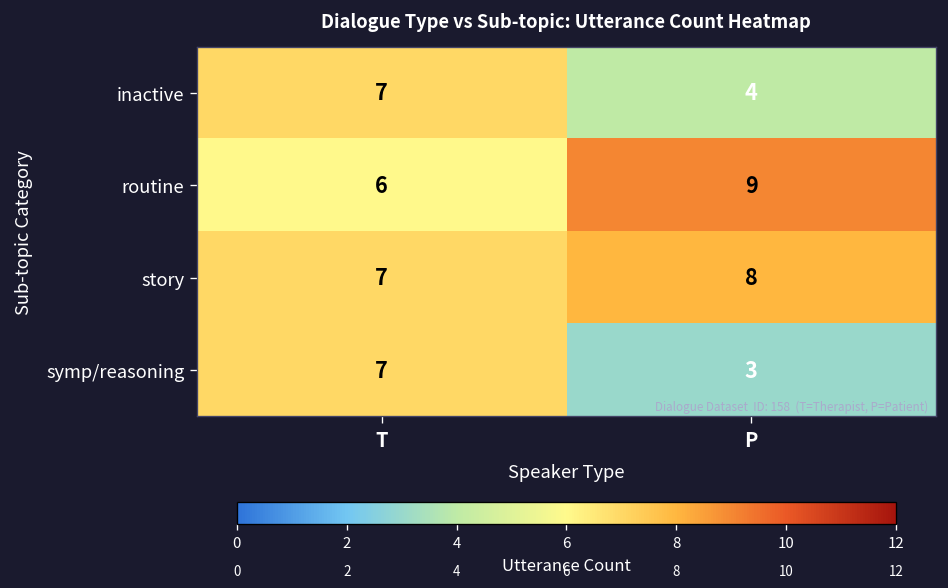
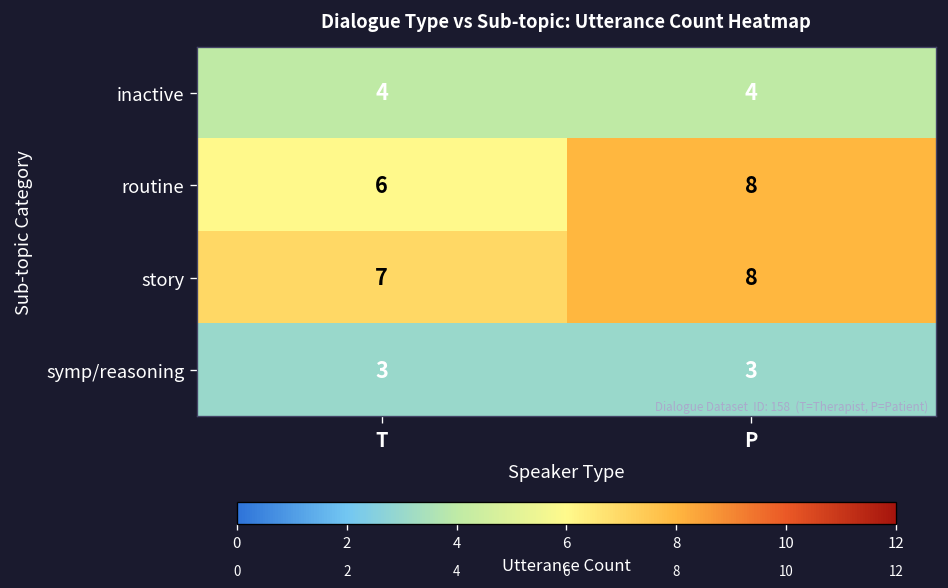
  {
    "inactive": {
-     "T": 7,
+     "T": 4,
      "P": 4
    },
    "routine": {
      "T": 6,
-     "P": 9
+     "P": 8
    },
    "story": {
      "T": 7,
      "P": 8
    },
    "symp/reasoning": {
-     "T": 7,
+     "T": 3,
      "P": 3
    }
  }
